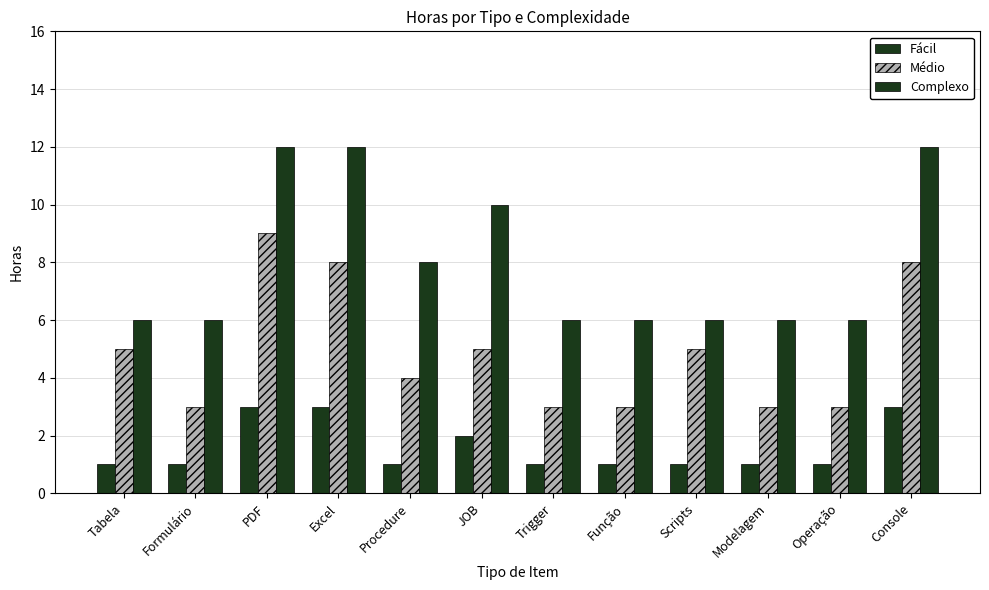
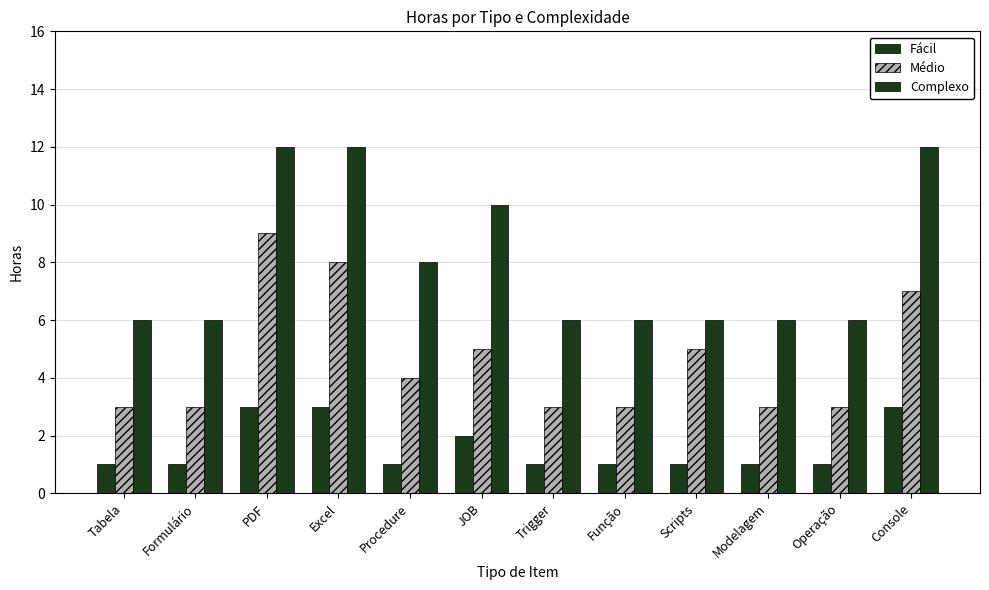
  {
    "Médio": {
-     "Tabela": 5,
+     "Tabela": 3,
      "Formulário": 3,
      "PDF": 9,
      "Excel": 8,
      "Procedure": 4,
      "JOB": 5,
      "Trigger": 3,
      "Função": 3,
      "Scripts": 5,
      "Modelagem": 3,
      "Operação": 3,
-     "Console": 8
+     "Console": 7
    }
  }
